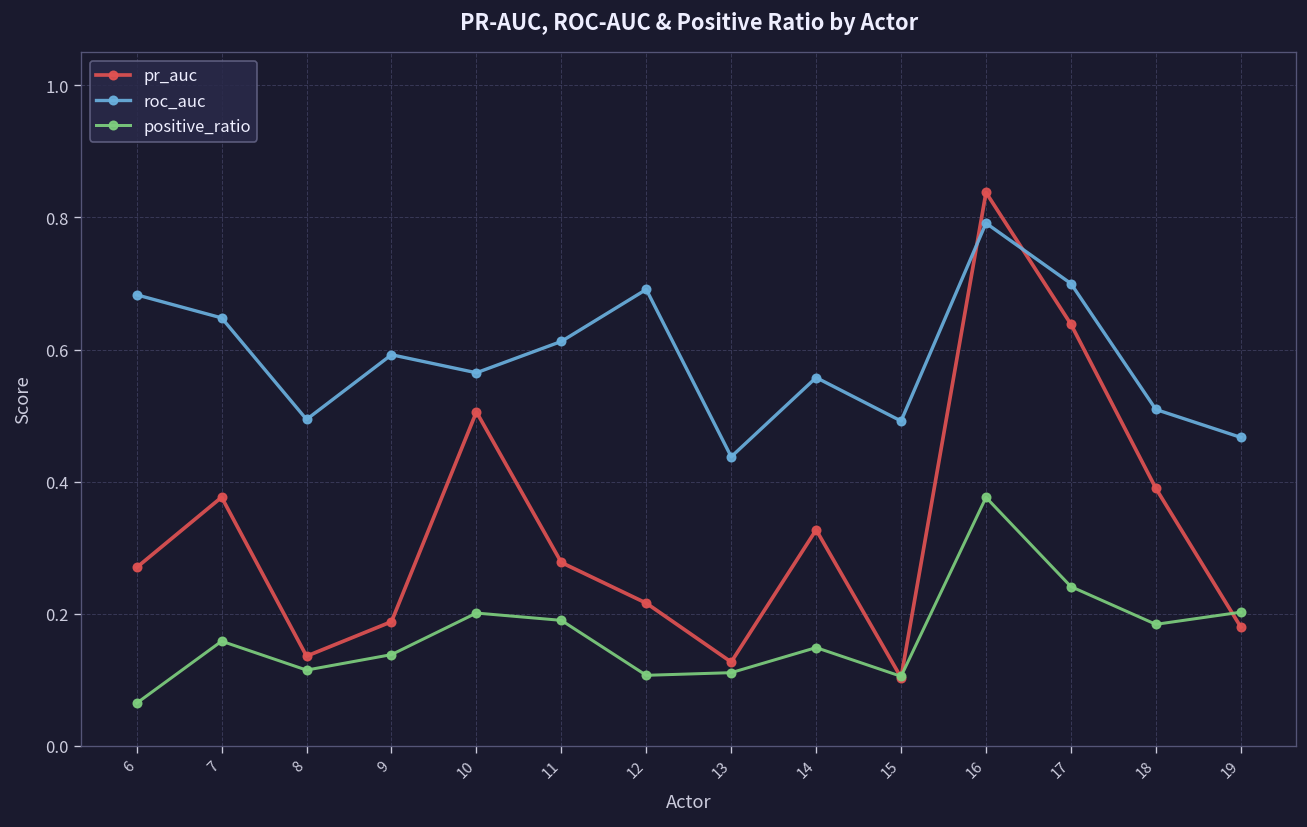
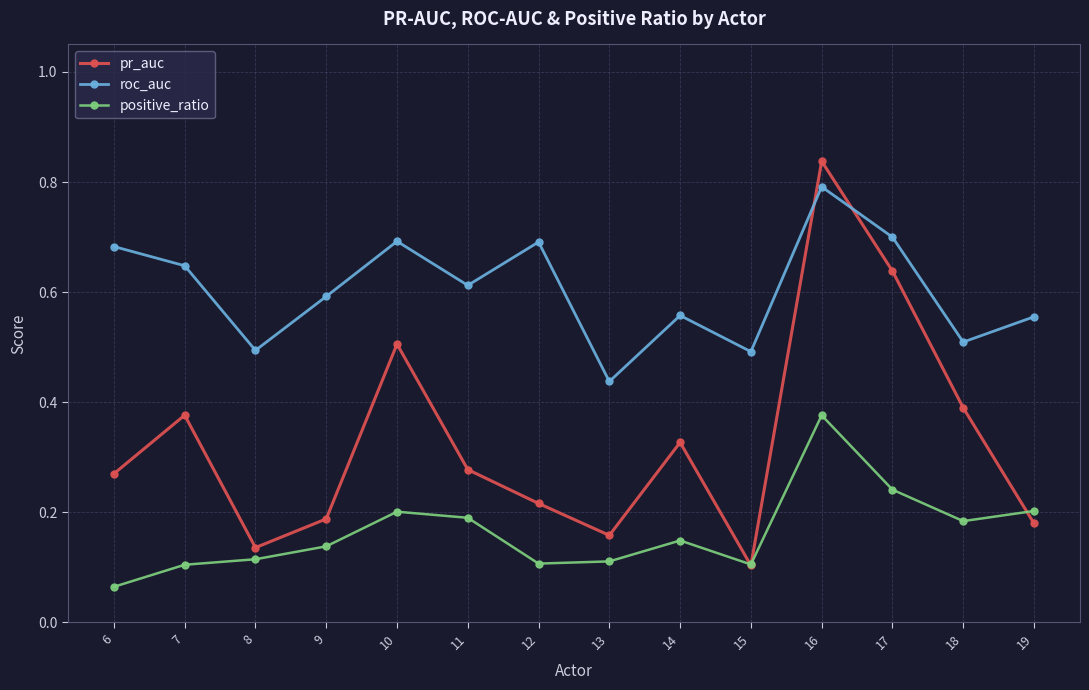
  {
    "pr_auc": {
      "6": 0.27,
      "7": 0.38,
      "8": 0.14,
      "9": 0.19,
      "10": 0.51,
      "11": 0.28,
      "12": 0.22,
-     "13": 0.13,
+     "13": 0.16,
      "14": 0.33,
      "16": 0.84,
      "17": 0.64,
      "18": 0.39,
      "19": 0.18
    },
    "roc_auc": {
      "6": 0.68,
      "7": 0.65,
      "8": 0.49,
      "9": 0.59,
-     "10": 0.56,
+     "10": 0.69,
      "11": 0.61,
      "12": 0.69,
      "13": 0.44,
      "14": 0.56,
      "15": 0.49,
      "16": 0.79,
      "17": 0.70,
      "18": 0.51,
-     "19": 0.47
+     "19": 0.56
    },
    "positive_ratio": {
      "6": 0.06,
-     "7": 0.16,
+     "7": 0.10,
      "8": 0.11,
      "9": 0.14,
      "10": 0.20,
      "11": 0.19,
      "12": 0.11,
      "13": 0.11,
      "14": 0.15,
      "16": 0.38,
      "17": 0.24,
      "18": 0.18,
      "19": 0.20
    }
  }
